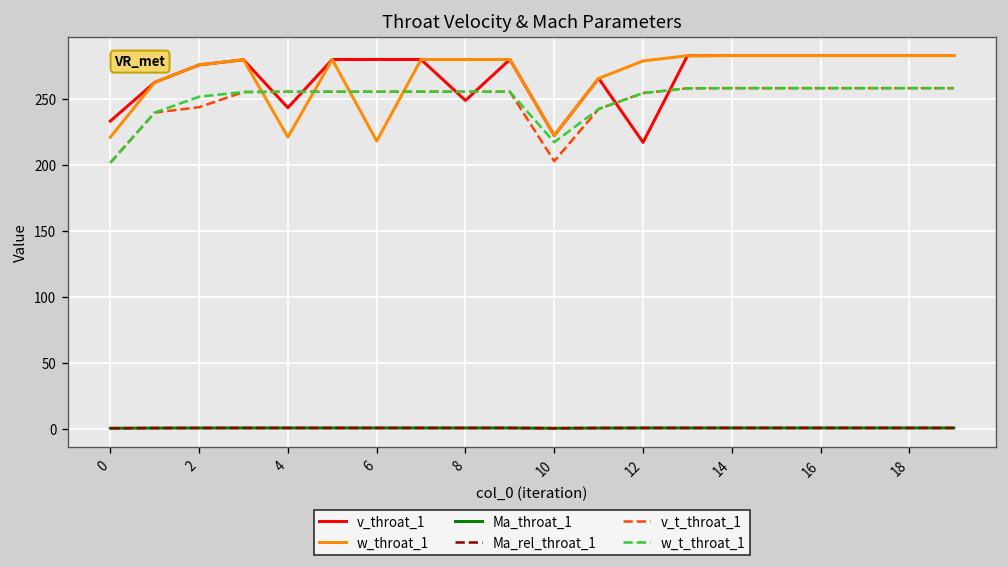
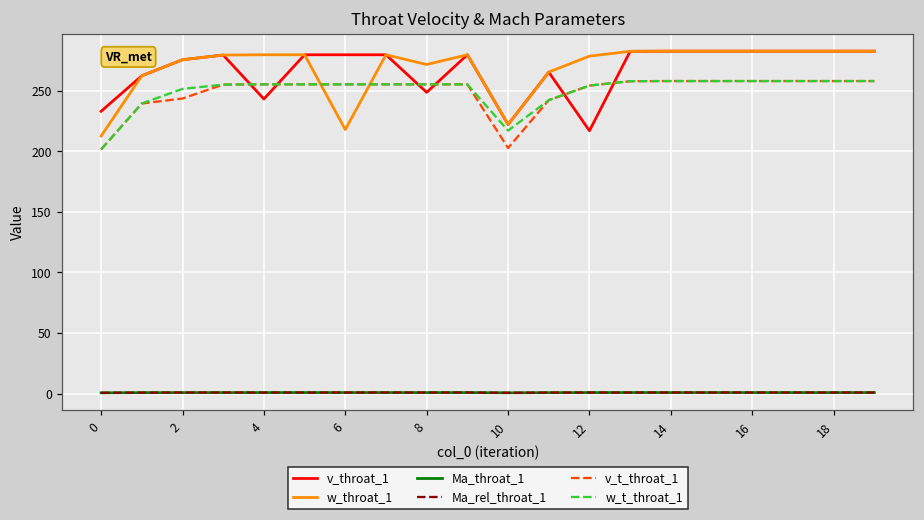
  {
    "v_throat_1": {
      "0": 233,
      "4": 243,
      "6": 280,
      "8": 249,
      "12": 217
    },
    "w_throat_1": {
-     "0": 221,
-     "4": 221,
+     "0": 213,
+     "4": 280,
      "6": 218,
-     "8": 280,
+     "8": 272,
      "12": 278
    },
    "Ma_rel_throat_1": {
      "0": 1,
      "2": 1,
      "4": 1,
      "6": 1,
      "8": 1,
      "10": 1,
      "12": 1,
      "14": 1,
      "16": 1,
      "18": 1
    },
    "v_t_throat_1": {
      "2": 243,
      "10": 203
    },
    "w_t_throat_1": {
      "2": 251,
      "10": 217
    }
  }
